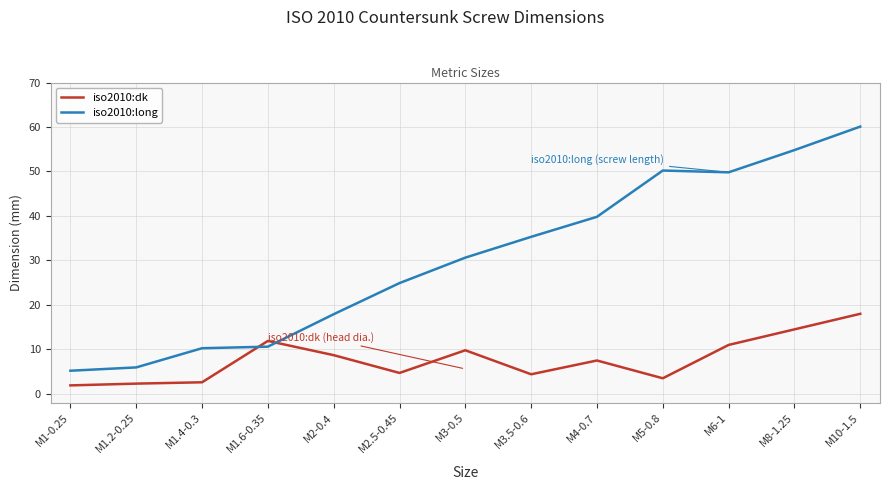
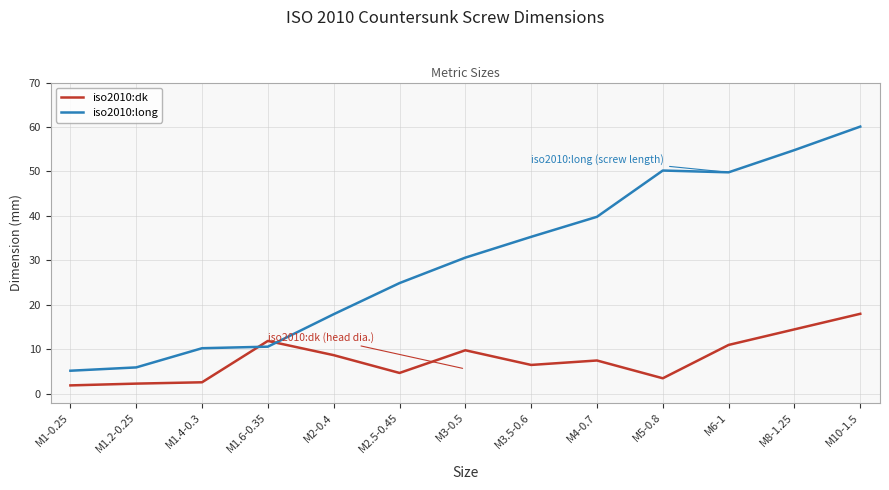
  {
    "iso2010:dk": {
      "M1-0.25": 2,
      "M1.2-0.25": 2,
      "M1.4-0.3": 3,
      "M1.6-0.35": 12,
      "M2-0.4": 9,
      "M2.5-0.45": 5,
      "M3-0.5": 10,
-     "M3.5-0.6": 4,
+     "M3.5-0.6": 7,
      "M4-0.7": 8,
      "M5-0.8": 4,
      "M6-1": 11,
      "M8-1.25": 15,
      "M10-1.5": 18
    },
    "iso2010:long": {
      "M1-0.25": 5,
      "M1.2-0.25": 6,
      "M1.4-0.3": 10,
      "M1.6-0.35": 11,
      "M2-0.4": 18,
      "M2.5-0.45": 25,
      "M3-0.5": 31,
      "M3.5-0.6": 35,
      "M4-0.7": 40,
      "M5-0.8": 50,
      "M6-1": 50,
      "M8-1.25": 55,
      "M10-1.5": 60
    }
  }
